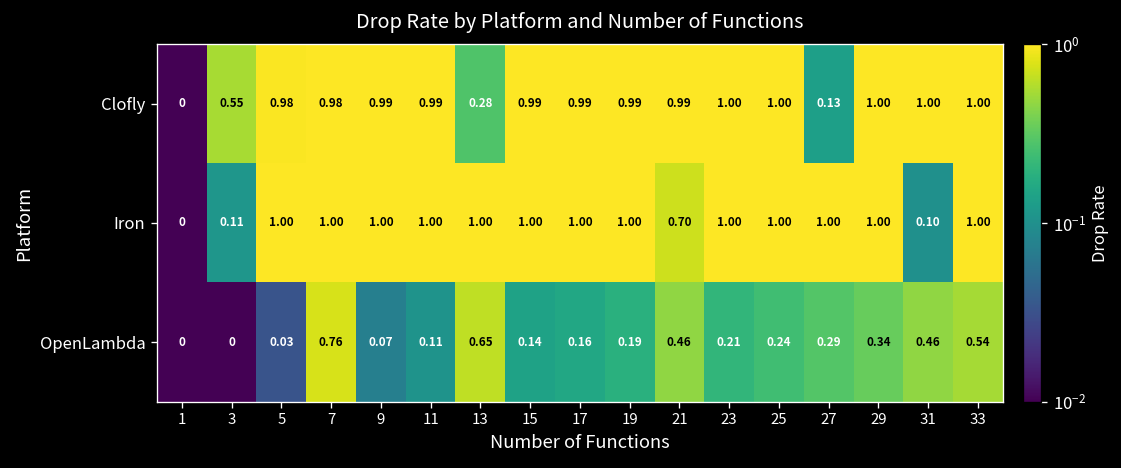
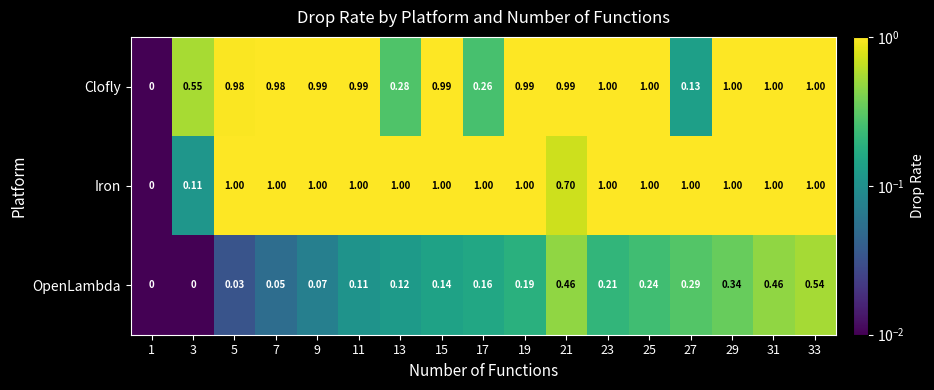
  {
    "Clofly": {
      "1": 0,
      "3": 0.55,
      "5": 0.98,
      "7": 0.98,
      "9": 0.99,
      "11": 0.99,
      "13": 0.28,
      "15": 0.99,
-     "17": 0.99,
+     "17": 0.26,
      "19": 0.99,
      "21": 0.99,
      "23": 1.00,
      "25": 1.00,
      "27": 0.13,
      "29": 1.00,
      "31": 1.00,
      "33": 1.00
    },
    "Iron": {
      "1": 0,
      "3": 0.11,
      "5": 1.00,
      "7": 1.00,
      "9": 1.00,
      "11": 1.00,
      "13": 1.00,
      "15": 1.00,
      "17": 1.00,
      "19": 1.00,
      "21": 0.70,
      "23": 1.00,
      "25": 1.00,
      "27": 1.00,
      "29": 1.00,
-     "31": 0.10,
+     "31": 1.00,
      "33": 1.00
    },
    "OpenLambda": {
      "1": 0,
      "3": 0,
      "5": 0.03,
-     "7": 0.76,
+     "7": 0.05,
      "9": 0.07,
      "11": 0.11,
-     "13": 0.65,
+     "13": 0.12,
      "15": 0.14,
      "17": 0.16,
      "19": 0.19,
      "21": 0.46,
      "23": 0.21,
      "25": 0.24,
      "27": 0.29,
      "29": 0.34,
      "31": 0.46,
      "33": 0.54
    }
  }
